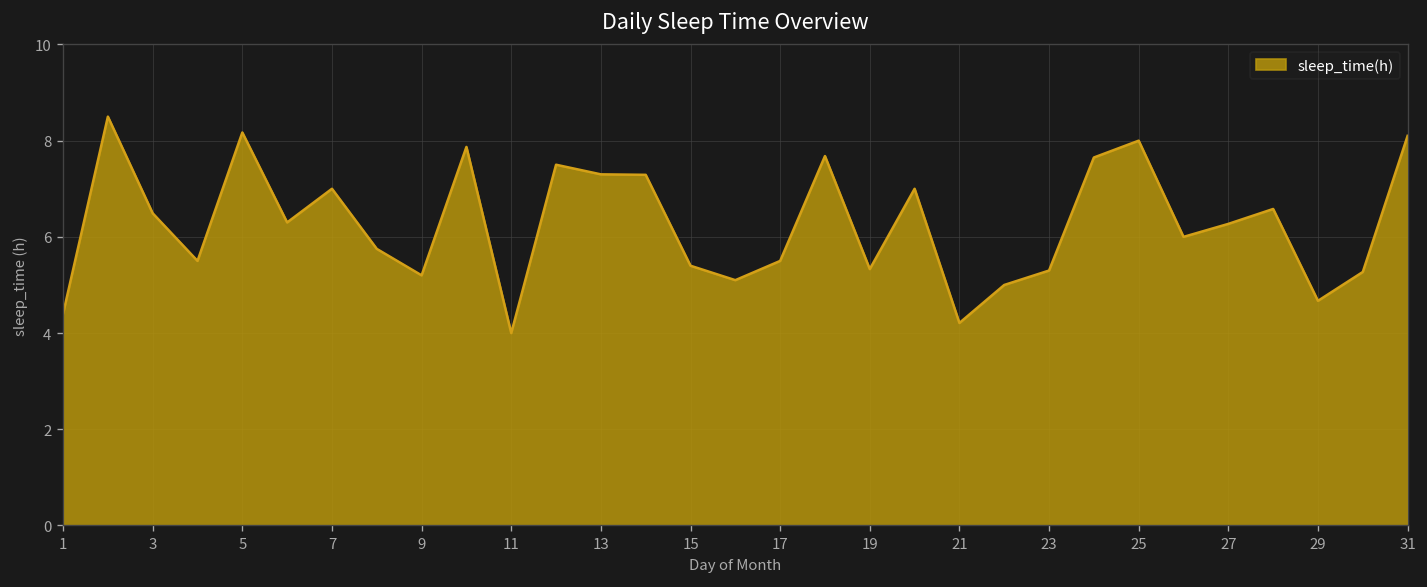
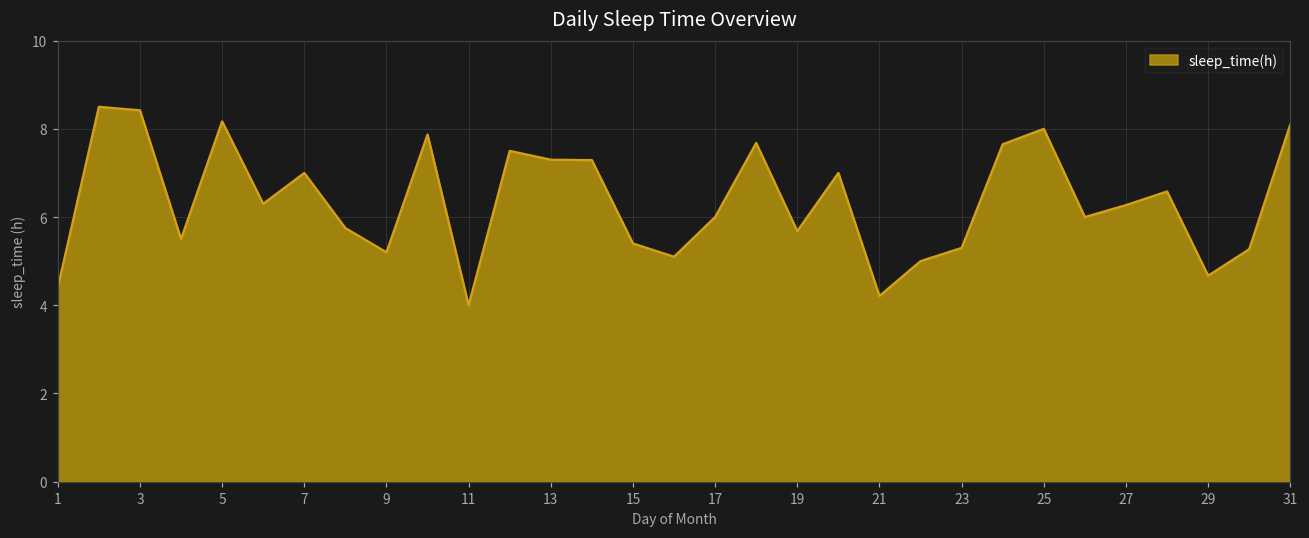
  {
    "1": 4.4,
-   "3": 6.5,
+   "3": 8.4,
    "5": 8.2,
    "7": 7.0,
    "9": 5.2,
    "11": 4.0,
    "13": 7.3,
    "15": 5.4,
-   "17": 5.5,
-   "19": 5.3,
+   "17": 6.0,
+   "19": 5.7,
    "21": 4.2,
    "23": 5.3,
    "25": 8.0,
    "27": 6.3,
    "29": 4.7,
    "31": 8.1
  }
